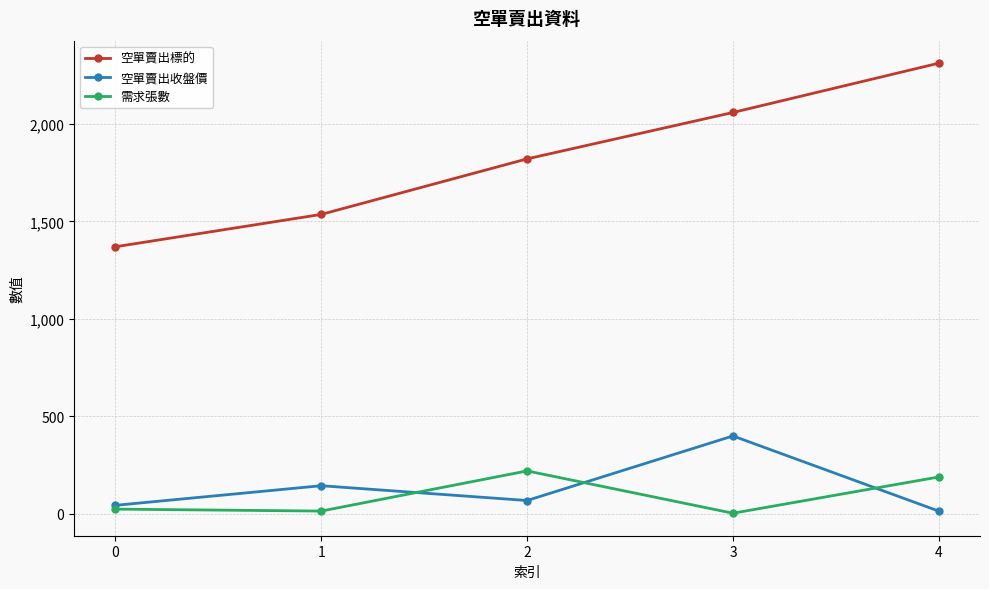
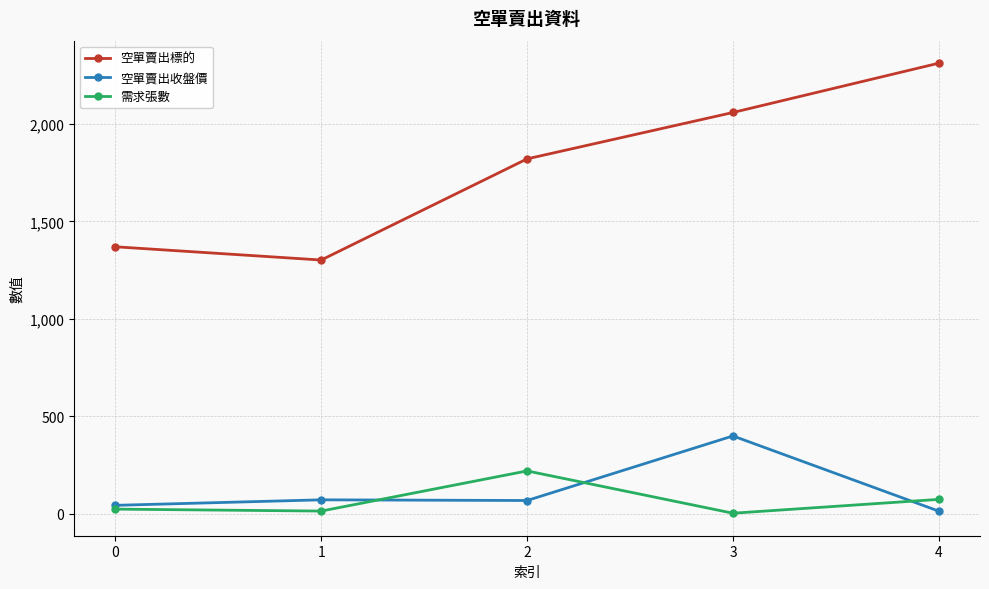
  {
    "空單賣出標的": {
      "0": "1,370",
-     "1": "1,540",
+     "1": "1,300",
      "2": "1,820",
      "3": "2,060",
      "4": "2,310"
    },
    "空單賣出收盤價": {
      "0": "40",
-     "1": "140",
+     "1": "70",
      "2": "70",
      "3": "400",
      "4": "10"
    },
    "需求張數": {
      "0": "20",
      "1": "10",
      "2": "220",
      "3": "0",
-     "4": "190"
+     "4": "70"
    }
  }
